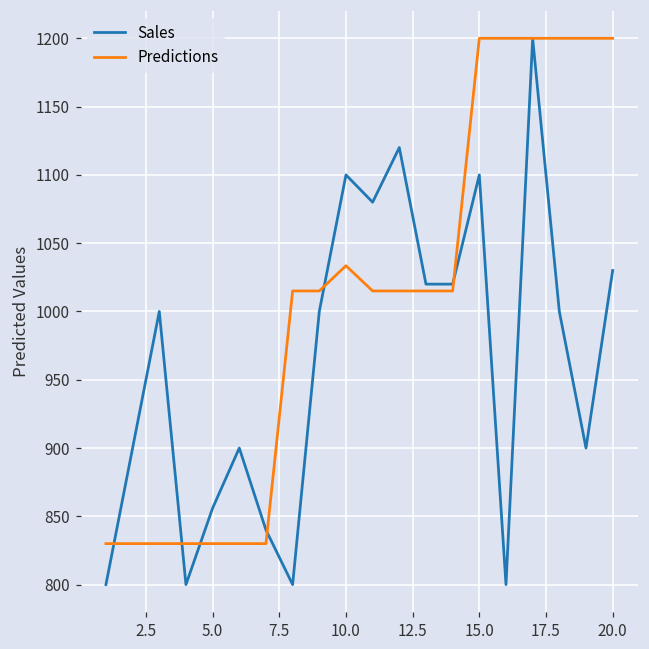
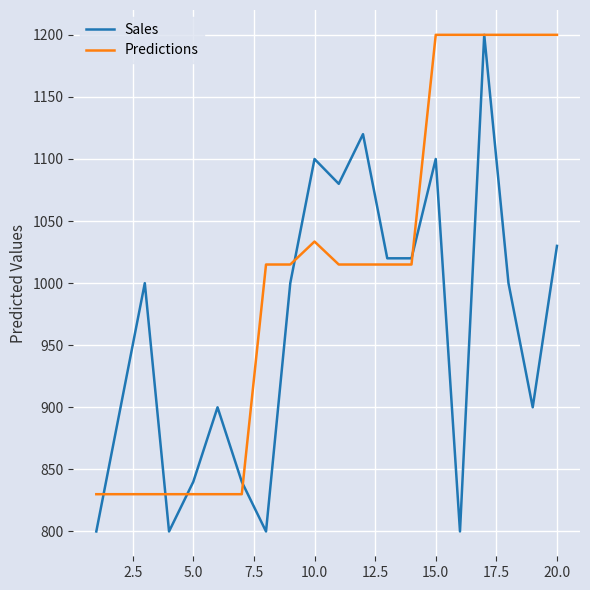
  {
    "Sales": {
-     "5.0": 856,
+     "5.0": 840,
      "10.0": 1100,
      "15.0": 1100,
      "20.0": 1030
    },
    "Predictions": {
      "5.0": 830,
      "10.0": 1034,
      "15.0": 1200,
      "20.0": 1200
    }
  }
